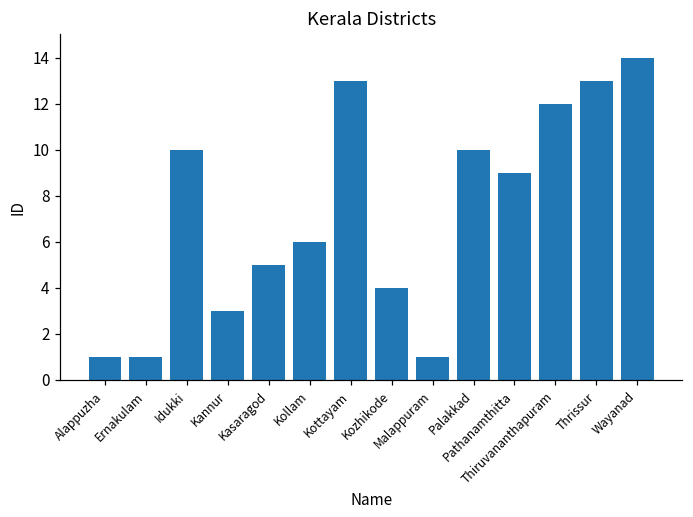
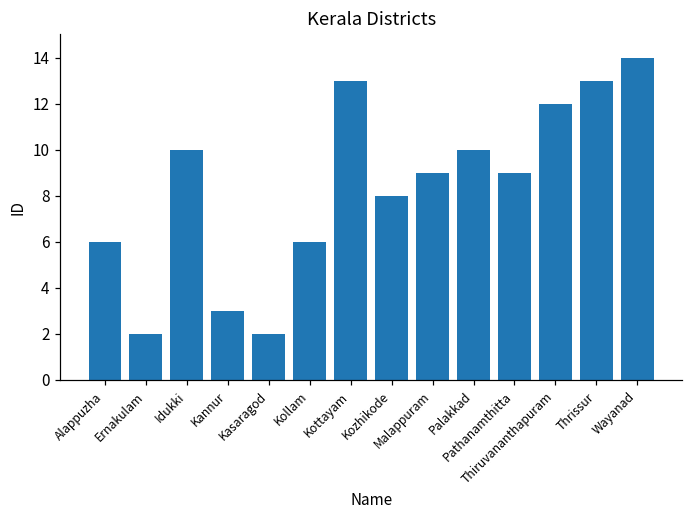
  {
-   "Alappuzha": 1,
-   "Ernakulam": 1,
+   "Alappuzha": 6,
+   "Ernakulam": 2,
    "Idukki": 10,
    "Kannur": 3,
-   "Kasaragod": 5,
+   "Kasaragod": 2,
    "Kollam": 6,
    "Kottayam": 13,
-   "Kozhikode": 4,
-   "Malappuram": 1,
+   "Kozhikode": 8,
+   "Malappuram": 9,
    "Palakkad": 10,
    "Pathanamthitta": 9,
    "Thiruvananthapuram": 12,
    "Thrissur": 13,
    "Wayanad": 14
  }
